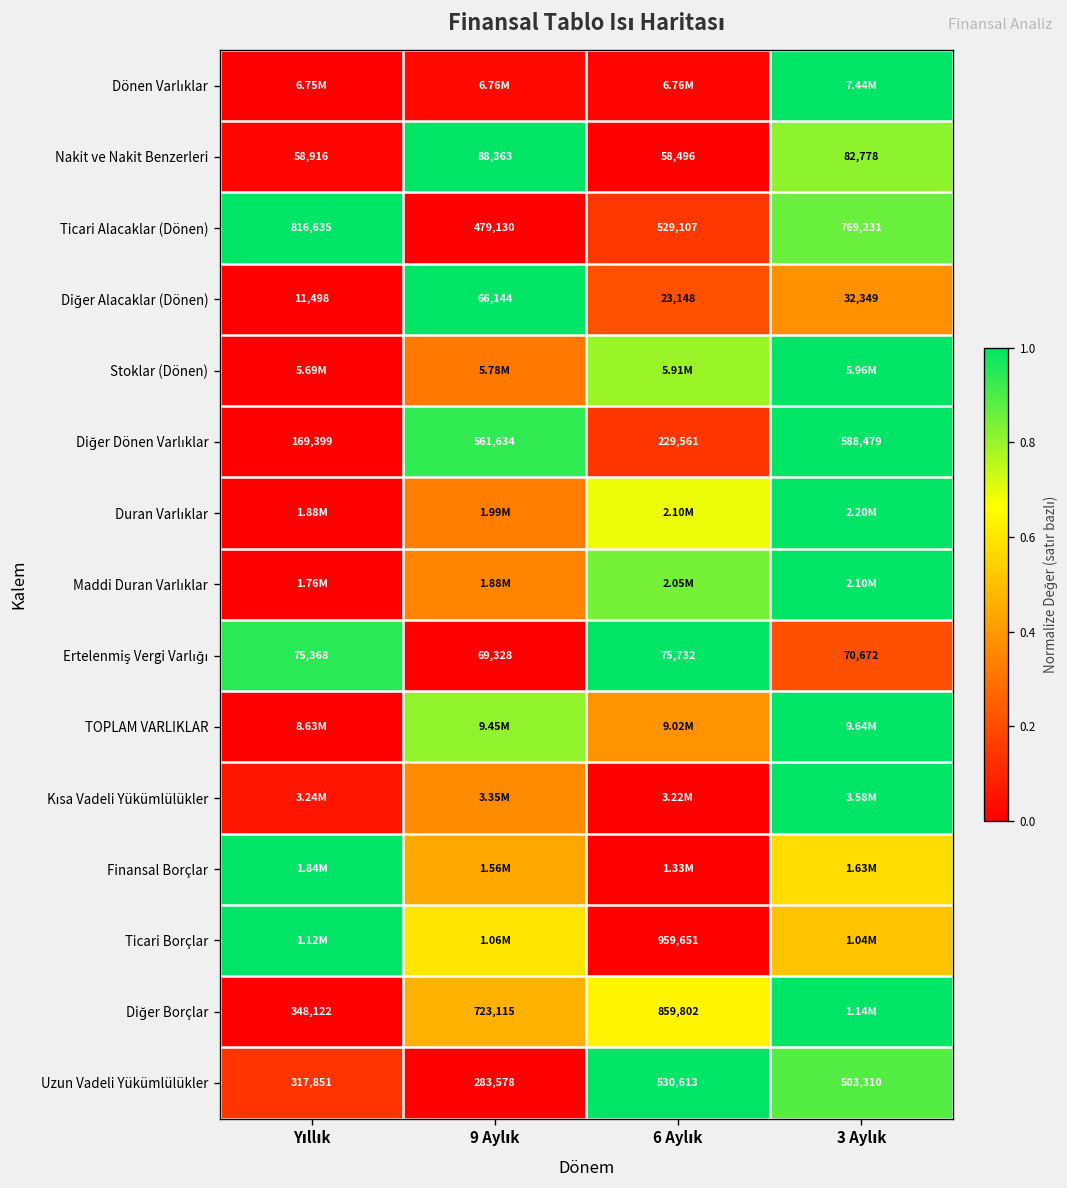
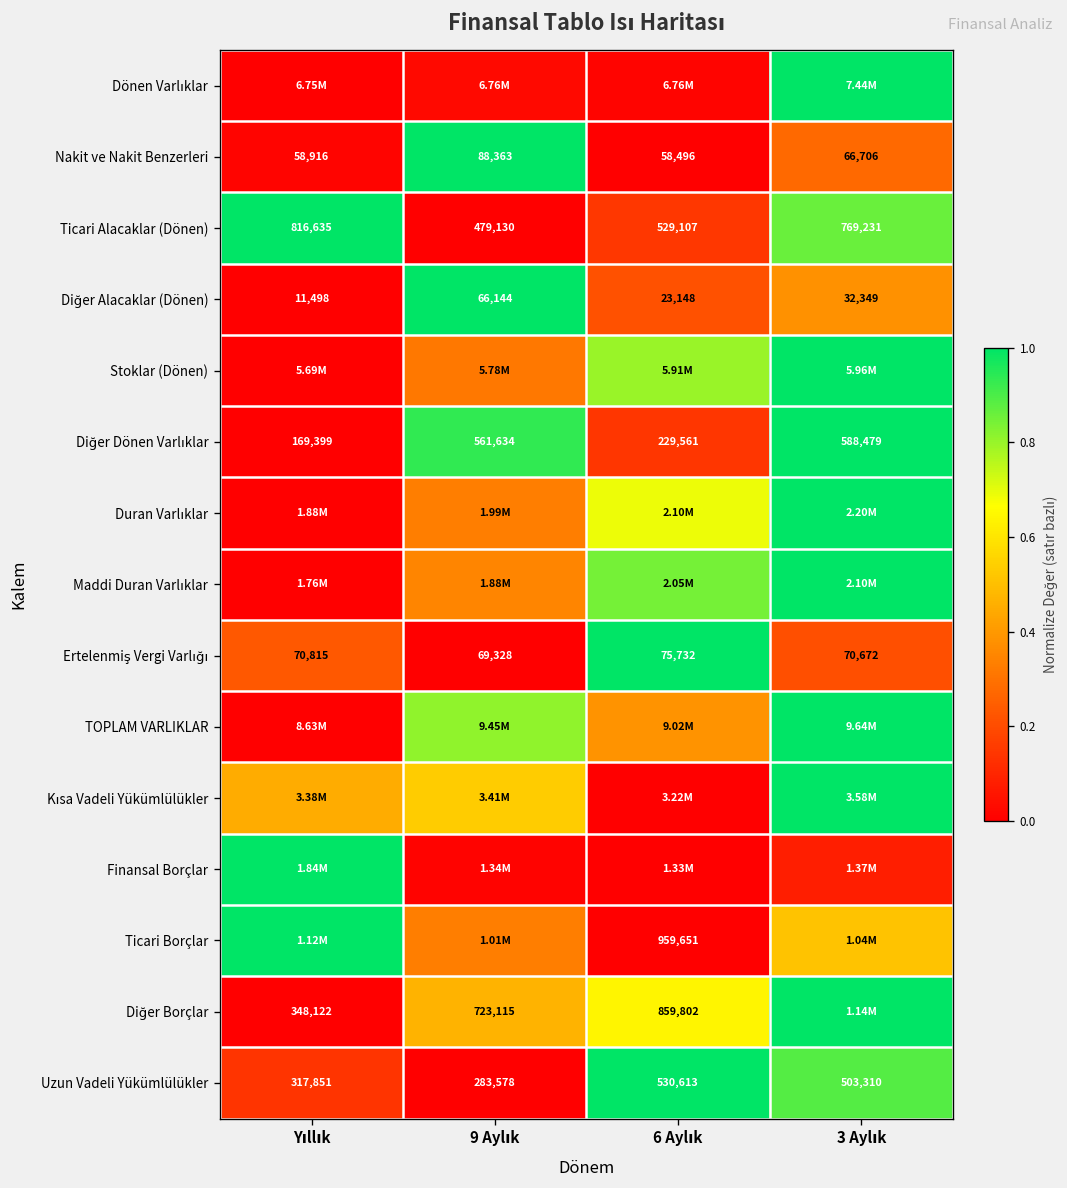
  {
    "Dönen Varlıklar": {
      "Yıllık": "6.75M",
      "9 Aylık": "6.76M",
      "6 Aylık": "6.76M",
      "3 Aylık": "7.44M"
    },
    "Nakit ve Nakit Benzerleri": {
      "Yıllık": "58,916",
      "9 Aylık": "88,363",
      "6 Aylık": "58,496",
-     "3 Aylık": "82,778"
+     "3 Aylık": "66,706"
    },
    "Ticari Alacaklar (Dönen)": {
      "Yıllık": "816,635",
      "9 Aylık": "479,130",
      "6 Aylık": "529,107",
      "3 Aylık": "769,231"
    },
    "Diğer Alacaklar (Dönen)": {
      "Yıllık": "11,498",
      "9 Aylık": "66,144",
      "6 Aylık": "23,148",
      "3 Aylık": "32,349"
    },
    "Stoklar (Dönen)": {
      "Yıllık": "5.69M",
      "9 Aylık": "5.78M",
      "6 Aylık": "5.91M",
      "3 Aylık": "5.96M"
    },
    "Diğer Dönen Varlıklar": {
      "Yıllık": "169,399",
      "9 Aylık": "561,634",
      "6 Aylık": "229,561",
      "3 Aylık": "588,479"
    },
    "Duran Varlıklar": {
      "Yıllık": "1.88M",
      "9 Aylık": "1.99M",
      "6 Aylık": "2.10M",
      "3 Aylık": "2.20M"
    },
    "Maddi Duran Varlıklar": {
      "Yıllık": "1.76M",
      "9 Aylık": "1.88M",
      "6 Aylık": "2.05M",
      "3 Aylık": "2.10M"
    },
    "Ertelenmiş Vergi Varlığı": {
-     "Yıllık": "75,368",
+     "Yıllık": "70,815",
      "9 Aylık": "69,328",
      "6 Aylık": "75,732",
      "3 Aylık": "70,672"
    },
    "TOPLAM VARLIKLAR": {
      "Yıllık": "8.63M",
      "9 Aylık": "9.45M",
      "6 Aylık": "9.02M",
      "3 Aylık": "9.64M"
    },
    "Kısa Vadeli Yükümlülükler": {
-     "Yıllık": "3.24M",
-     "9 Aylık": "3.35M",
+     "Yıllık": "3.38M",
+     "9 Aylık": "3.41M",
      "6 Aylık": "3.22M",
      "3 Aylık": "3.58M"
    },
    "Finansal Borçlar": {
      "Yıllık": "1.84M",
-     "9 Aylık": "1.56M",
+     "9 Aylık": "1.34M",
      "6 Aylık": "1.33M",
-     "3 Aylık": "1.63M"
+     "3 Aylık": "1.37M"
    },
    "Ticari Borçlar": {
      "Yıllık": "1.12M",
-     "9 Aylık": "1.06M",
+     "9 Aylık": "1.01M",
      "6 Aylık": "959,651",
      "3 Aylık": "1.04M"
    },
    "Diğer Borçlar": {
      "Yıllık": "348,122",
      "9 Aylık": "723,115",
      "6 Aylık": "859,802",
      "3 Aylık": "1.14M"
    },
    "Uzun Vadeli Yükümlülükler": {
      "Yıllık": "317,851",
      "9 Aylık": "283,578",
      "6 Aylık": "530,613",
      "3 Aylık": "503,310"
    }
  }
